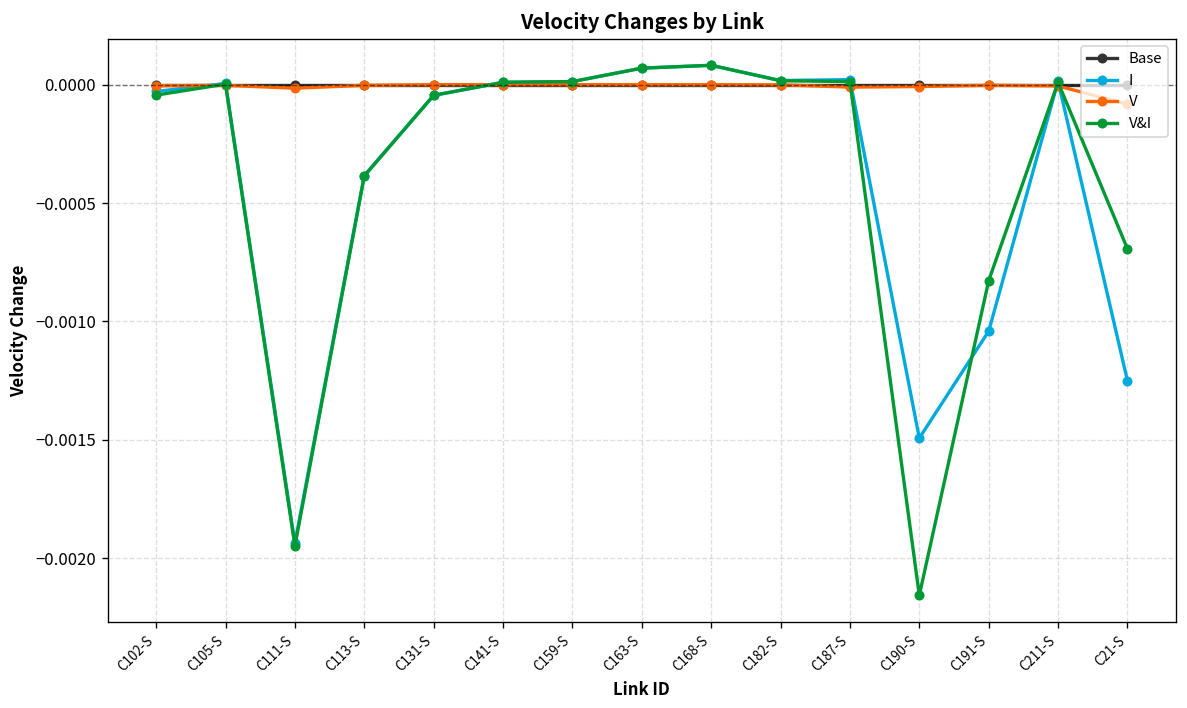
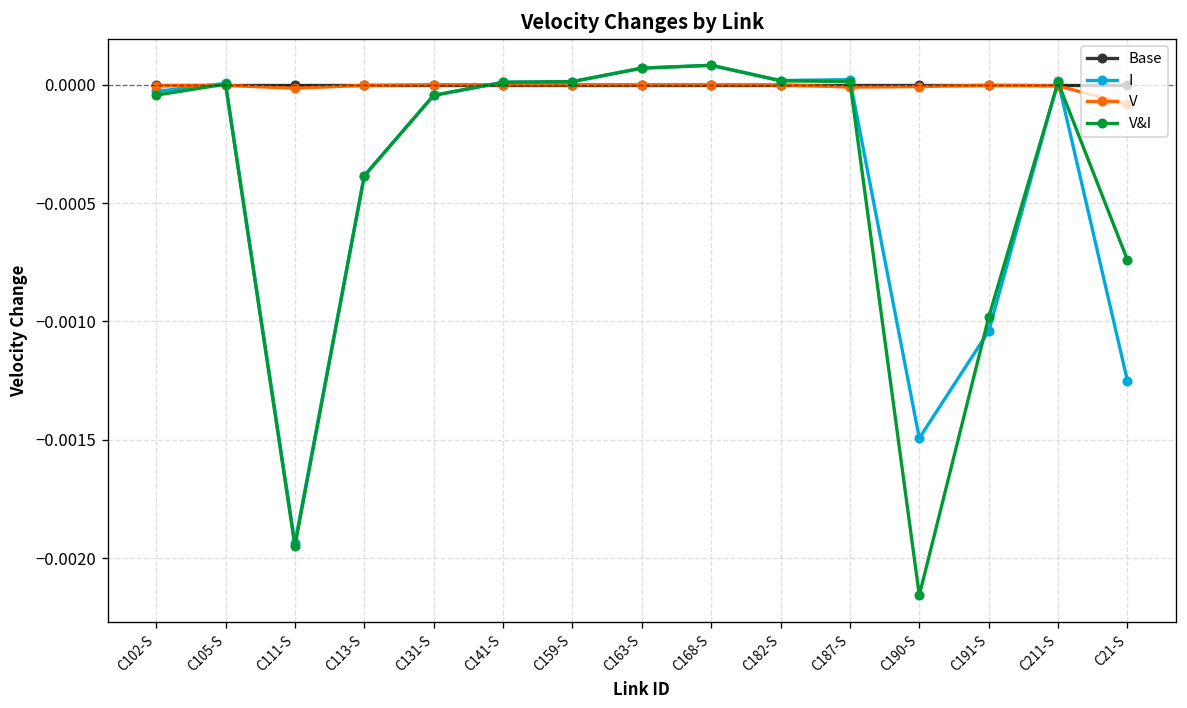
  {
    "Base": {
      "C111-S": 0.00000
    },
    "I": {
      "C102-S": -0.00003,
      "C190-S": -0.00149,
      "C191-S": -0.00104,
      "C21-S": -0.00125
    },
    "V": {
      "C111-S": -0.00001
    },
    "V&I": {
      "C102-S": -0.00004,
      "C190-S": -0.00216,
-     "C191-S": -0.00083,
-     "C21-S": -0.00069
+     "C191-S": -0.00098,
+     "C21-S": -0.00074
    }
  }
